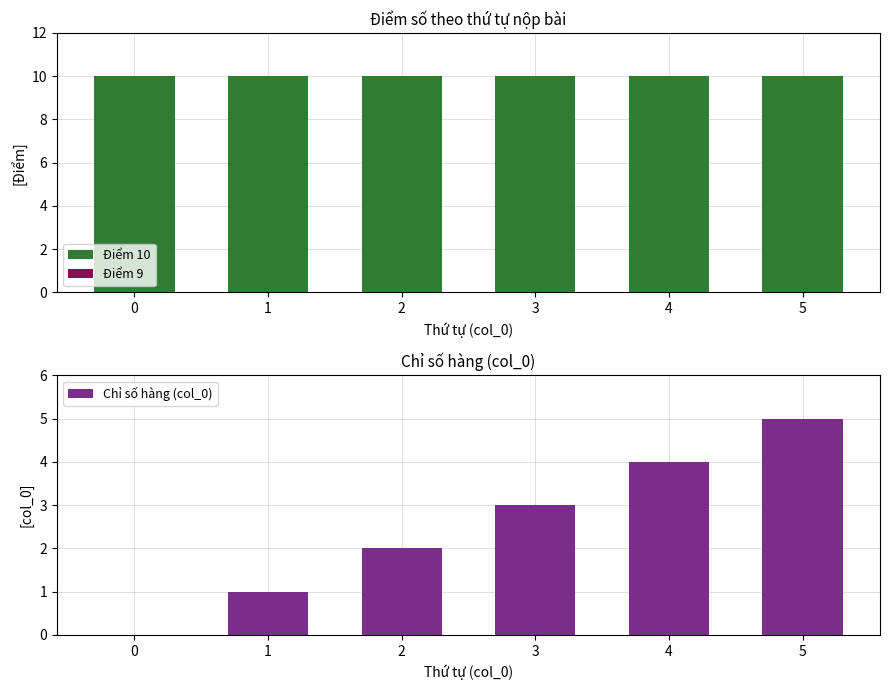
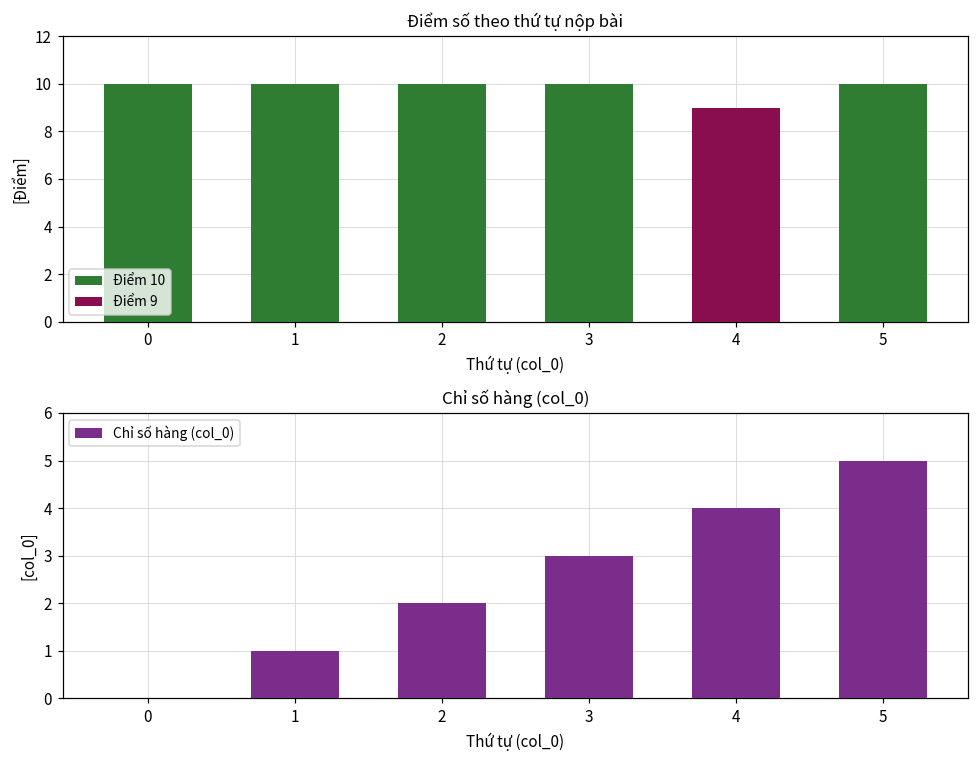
  {
    "Điểm số theo thứ tự nộp bài": {
      "0": 10,
      "1": 10,
      "2": 10,
      "3": 10,
-     "4": 10,
+     "4": 9,
      "5": 10
    },
    "Chỉ số hàng (col_0)": {
      "0": 0.0,
      "1": 1.0,
      "2": 2.0,
      "3": 3.0,
      "4": 4.0,
      "5": 5.0
    }
  }
